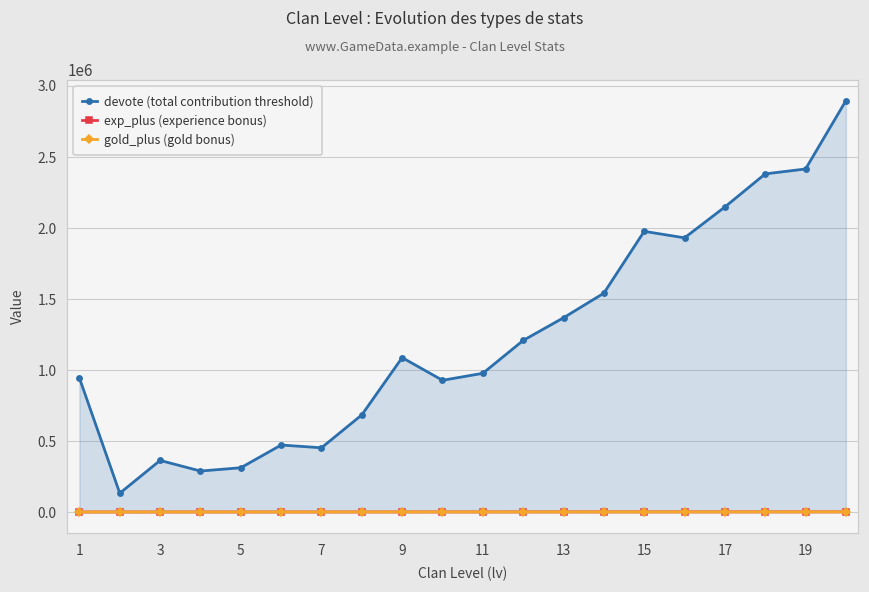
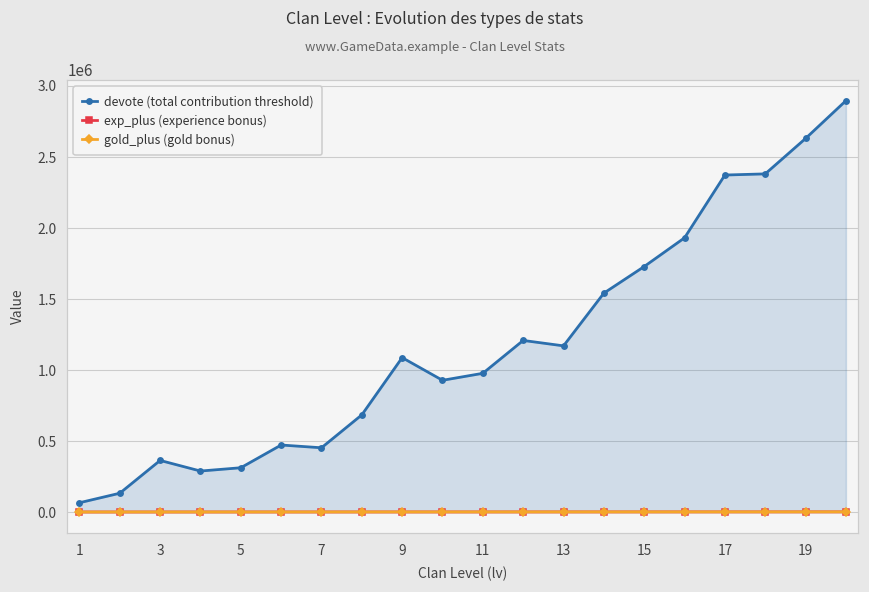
  {
    "devote (total contribution threshold)": {
-     "1": 940000,
+     "1": 70000,
      "3": 360000,
      "5": 310000,
      "7": 450000,
      "9": 1090000,
      "11": 980000,
-     "13": 1370000,
-     "15": 1970000,
-     "17": 2150000,
-     "19": 2410000
+     "13": 1170000,
+     "15": 1730000,
+     "17": 2370000,
+     "19": 2630000
    },
    "gold_plus (gold bonus)": {
      "1": 0,
      "3": 0,
      "5": 0,
      "7": 0,
      "9": 0,
      "11": 0,
      "13": 0,
      "15": 0,
      "17": 0,
      "19": 0
    }
  }
